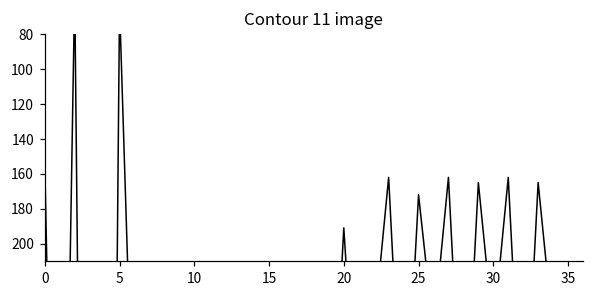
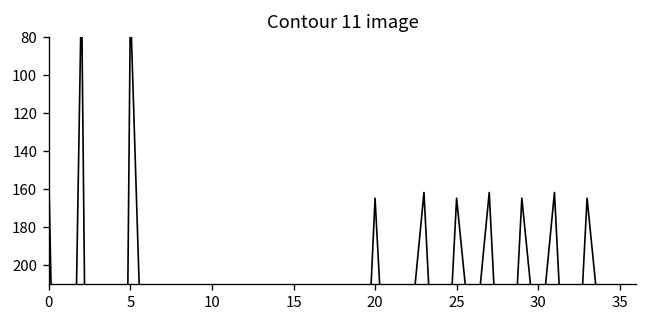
  {
    "0": 155,
-   "20": 191,
-   "25": 172
+   "20": 165,
+   "25": 165
  }
